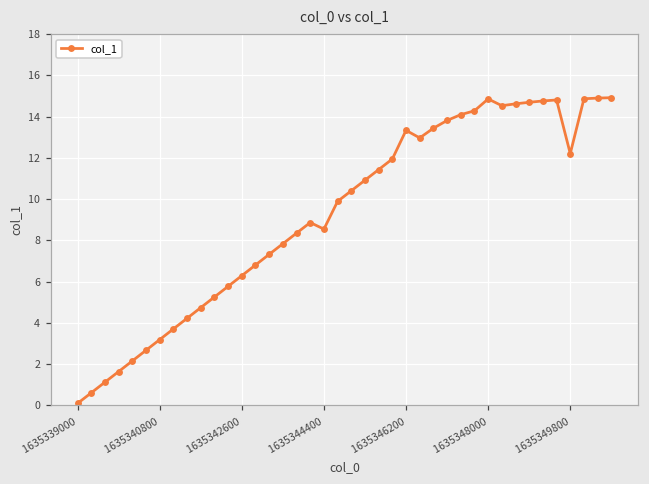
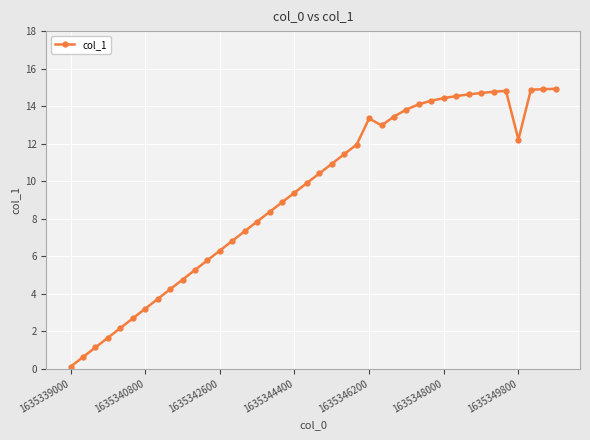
  {
    "1635339000": 0.1,
    "1635340800": 3.2,
    "1635342600": 6.3,
-   "1635344400": 8.6,
+   "1635344400": 9.4,
    "1635346200": 13.3,
-   "1635348000": 14.9,
+   "1635348000": 14.4,
    "1635349800": 12.2
  }
